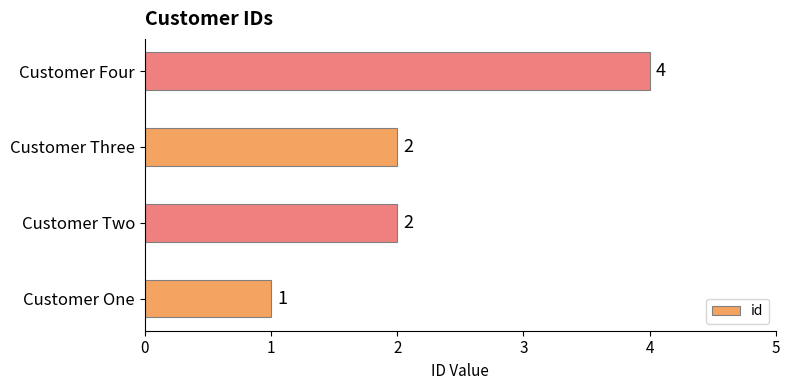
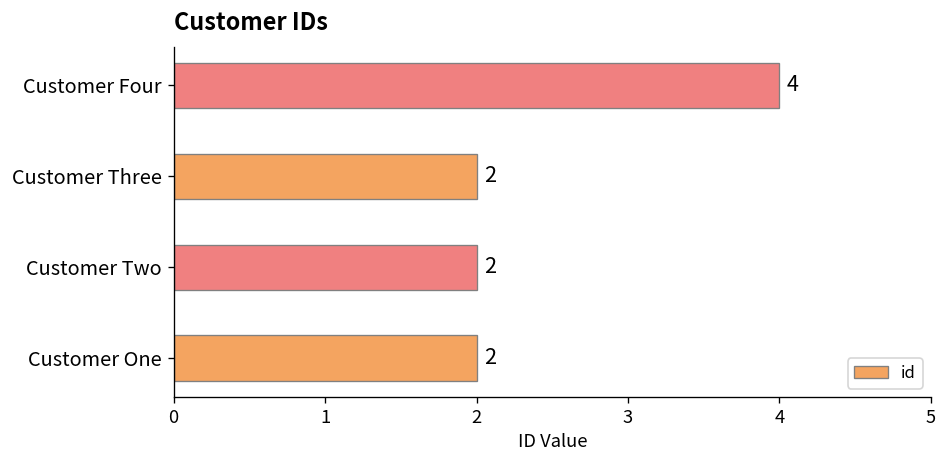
  {
    "Customer Four": 4,
    "Customer Three": 2,
    "Customer Two": 2,
-   "Customer One": 1
+   "Customer One": 2
  }
